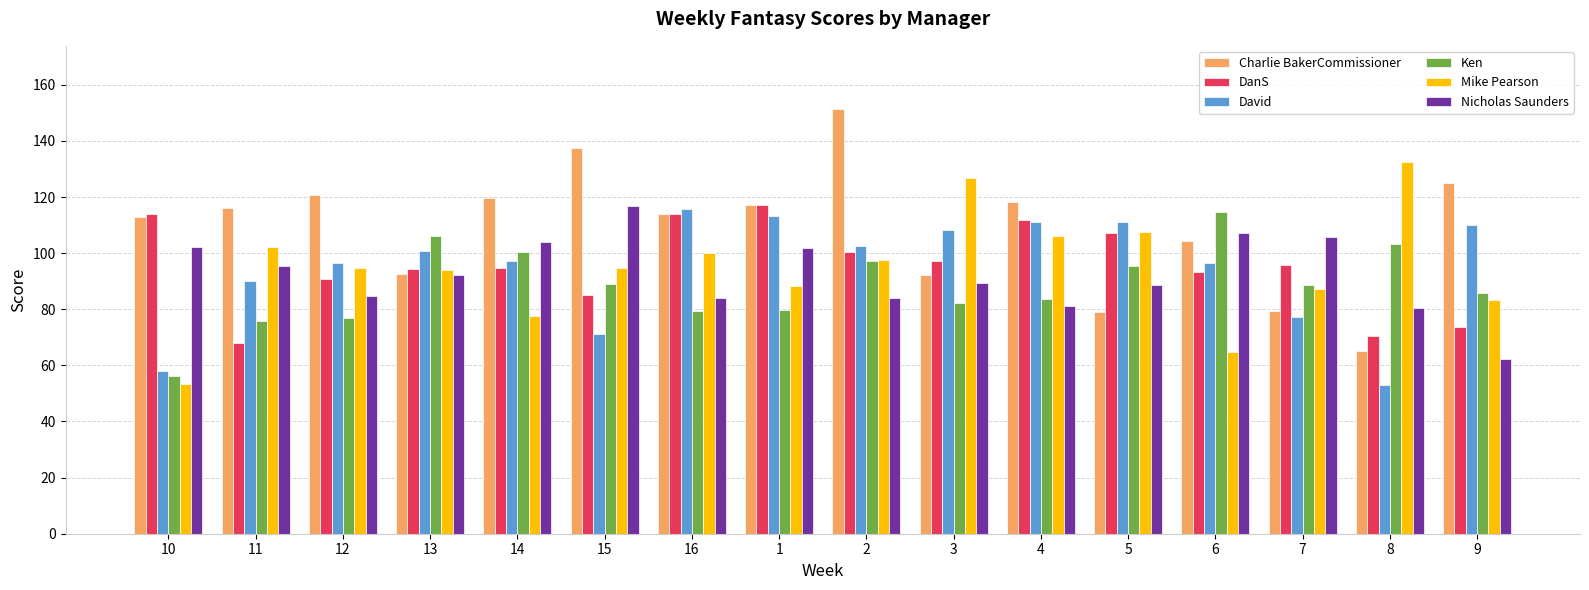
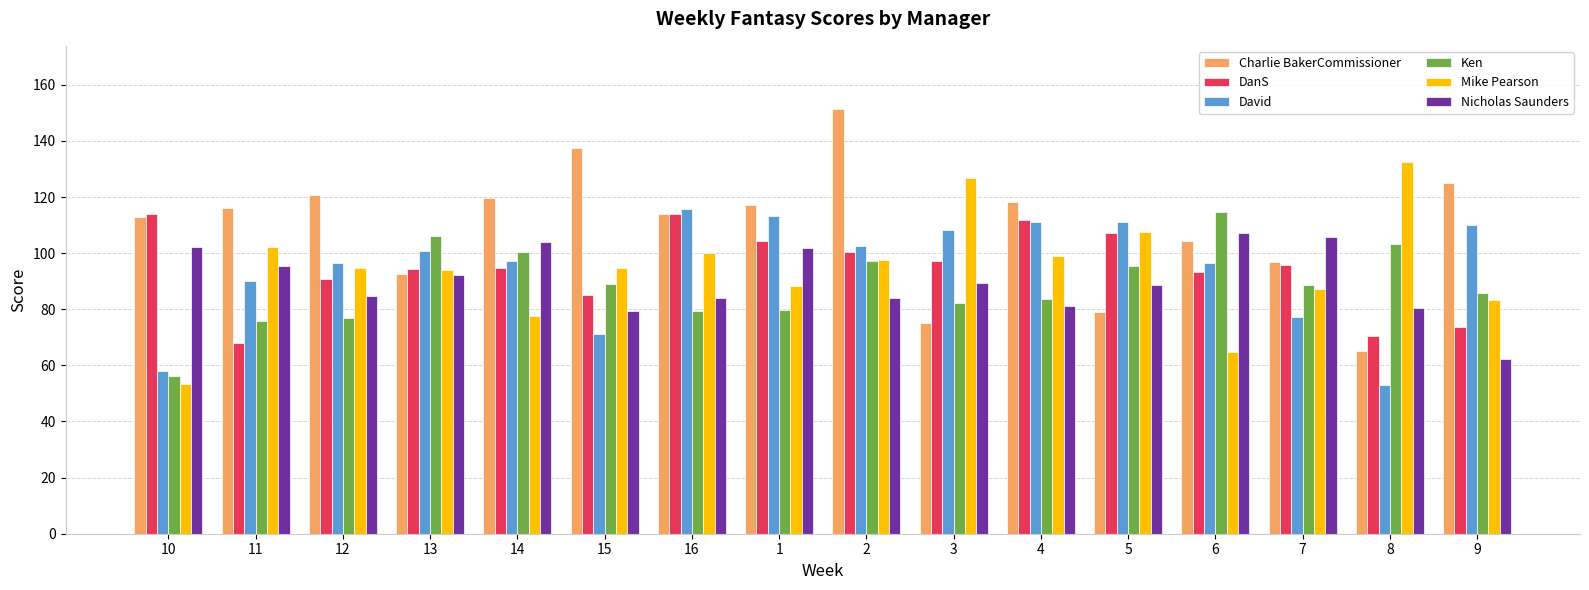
  {
    "Charlie BakerCommissioner": {
      "10": 113,
      "11": 116,
      "12": 121,
      "13": 92,
      "14": 120,
      "15": 137,
      "16": 114,
      "1": 117,
      "2": 151,
-     "3": 92,
+     "3": 75,
      "4": 118,
      "5": 79,
      "6": 104,
-     "7": 79,
+     "7": 97,
      "8": 65,
      "9": 125
    },
    "DanS": {
      "10": 114,
      "11": 68,
      "12": 91,
      "13": 94,
      "14": 95,
      "15": 85,
      "16": 114,
-     "1": 117,
+     "1": 104,
      "2": 100,
      "3": 97,
      "4": 112,
      "5": 107,
      "6": 93,
      "7": 96,
      "8": 71,
      "9": 74
    },
    "David": {
      "10": 58,
      "11": 90,
      "12": 96,
      "13": 101,
      "14": 97,
      "15": 71,
      "16": 116,
      "1": 113,
      "2": 103,
      "3": 108,
      "4": 111,
      "5": 111,
      "6": 96,
      "7": 77,
      "8": 53,
      "9": 110
    },
    "Ken": {
      "10": 56,
      "11": 76,
      "12": 77,
      "13": 106,
      "14": 101,
      "15": 89,
      "16": 79,
      "1": 80,
      "2": 97,
      "3": 82,
      "4": 84,
      "5": 95,
      "6": 115,
      "7": 89,
      "8": 103,
      "9": 86
    },
    "Mike Pearson": {
      "10": 54,
      "11": 102,
      "12": 95,
      "13": 94,
      "14": 78,
      "15": 95,
      "16": 100,
      "1": 88,
      "2": 97,
      "3": 127,
-     "4": 106,
+     "4": 99,
      "5": 107,
      "6": 65,
      "7": 87,
      "8": 132,
      "9": 83
    },
    "Nicholas Saunders": {
      "10": 102,
      "11": 95,
      "12": 85,
      "13": 92,
      "14": 104,
-     "15": 117,
+     "15": 79,
      "16": 84,
      "1": 102,
      "2": 84,
      "3": 89,
      "4": 81,
      "5": 89,
      "6": 107,
      "7": 106,
      "8": 81,
      "9": 62
    }
  }
